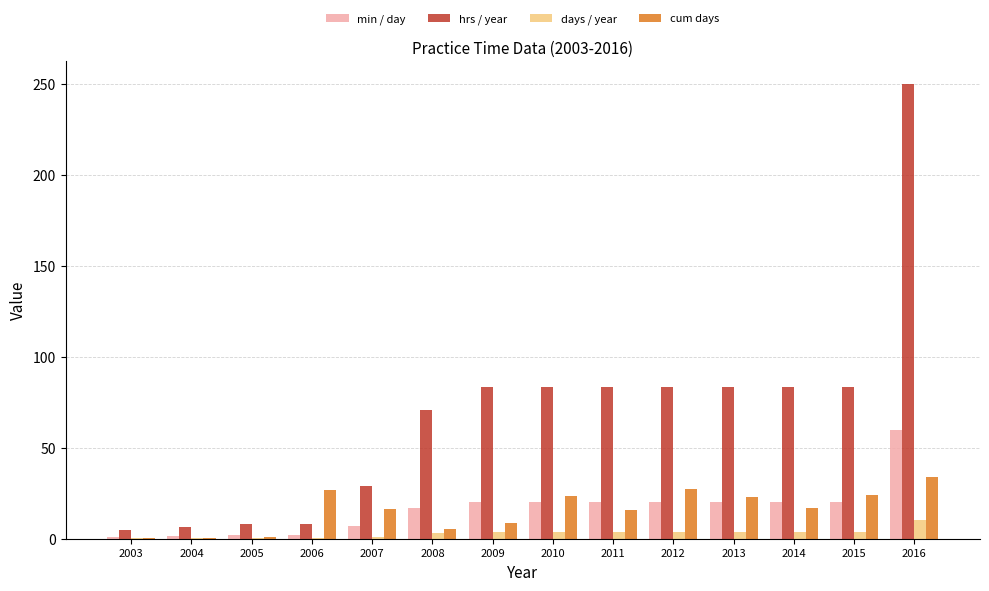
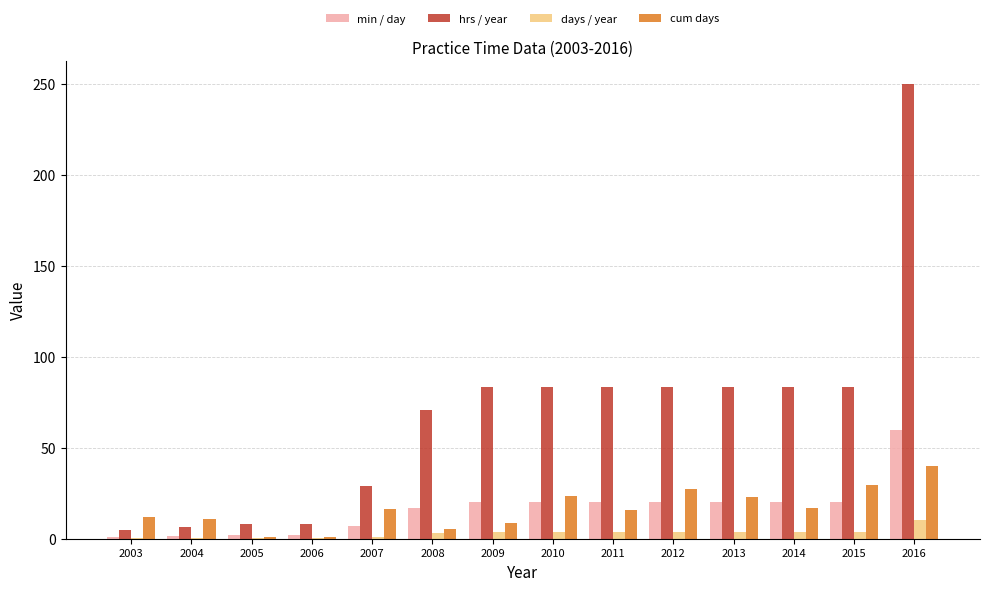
  {
    "hrs / year": {
      "2003": 5,
      "2004": 6,
      "2005": 8,
      "2006": 8,
      "2007": 29,
      "2008": 71,
      "2009": 83,
      "2010": 83,
      "2011": 83,
      "2012": 83,
      "2013": 83,
      "2014": 83,
      "2015": 83,
      "2016": 250
    },
    "cum days": {
-     "2003": 0,
-     "2004": 0,
-     "2006": 27,
+     "2003": 12,
+     "2004": 11,
+     "2006": 1,
      "2007": 16,
      "2008": 5,
      "2009": 9,
      "2010": 23,
      "2011": 16,
      "2012": 27,
      "2013": 23,
      "2014": 17,
-     "2015": 24,
-     "2016": 34
+     "2015": 30,
+     "2016": 40
    }
  }
